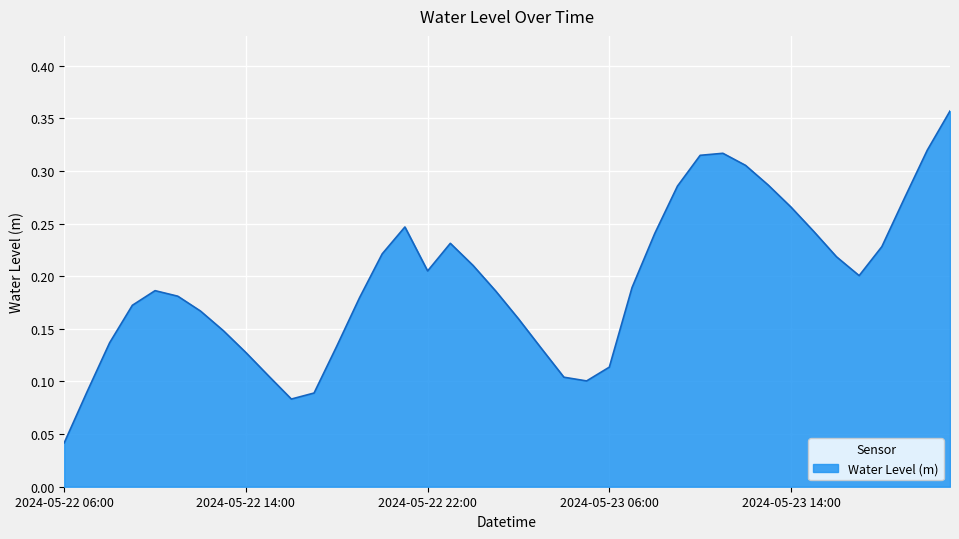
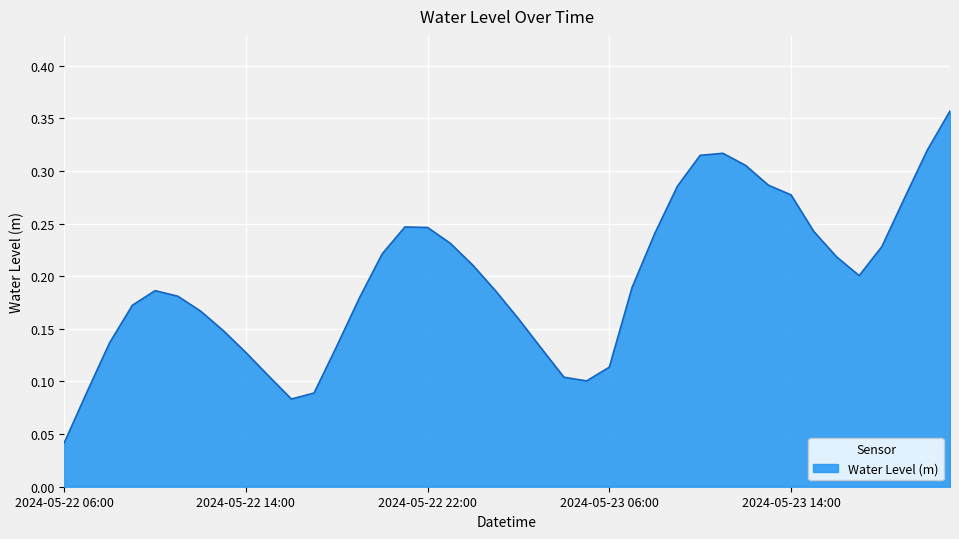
  {
    "2024-05-22 06:00": 0.042,
    "2024-05-22 14:00": 0.127,
-   "2024-05-22 22:00": 0.205,
+   "2024-05-22 22:00": 0.246,
    "2024-05-23 06:00": 0.114,
-   "2024-05-23 14:00": 0.266
+   "2024-05-23 14:00": 0.277
  }
